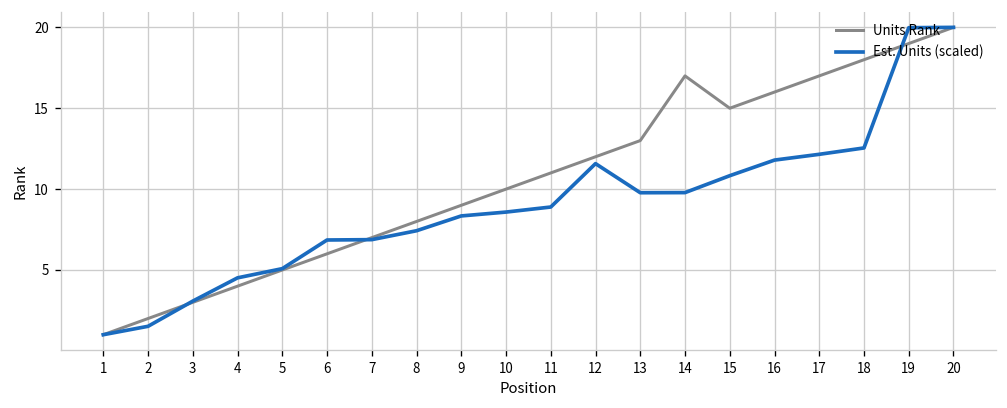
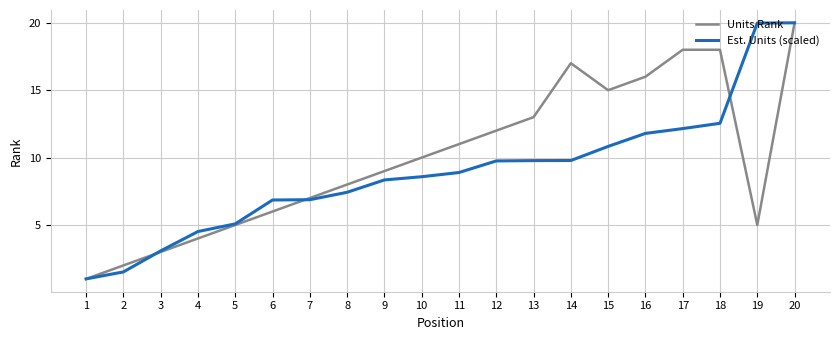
  {
    "Units Rank": {
      "2": 2,
      "4": 4,
      "6": 6,
      "8": 8,
      "9": 9,
      "10": 10,
      "11": 11,
      "12": 12,
      "13": 13,
      "14": 17,
      "15": 15,
      "16": 16,
-     "17": 17,
+     "17": 18,
      "18": 18,
-     "19": 19
+     "19": 5
    },
    "Est. Units (scaled)": {
      "2": 1.5,
      "4": 4.5,
      "6": 6.9,
      "8": 7.4,
      "9": 8.3,
      "10": 8.6,
      "11": 8.9,
-     "12": 11.6,
+     "12": 9.8,
      "13": 9.8,
      "14": 9.8,
      "15": 10.8,
      "16": 11.8,
      "17": 12.2,
      "18": 12.5,
      "19": 20.0
    }
  }
